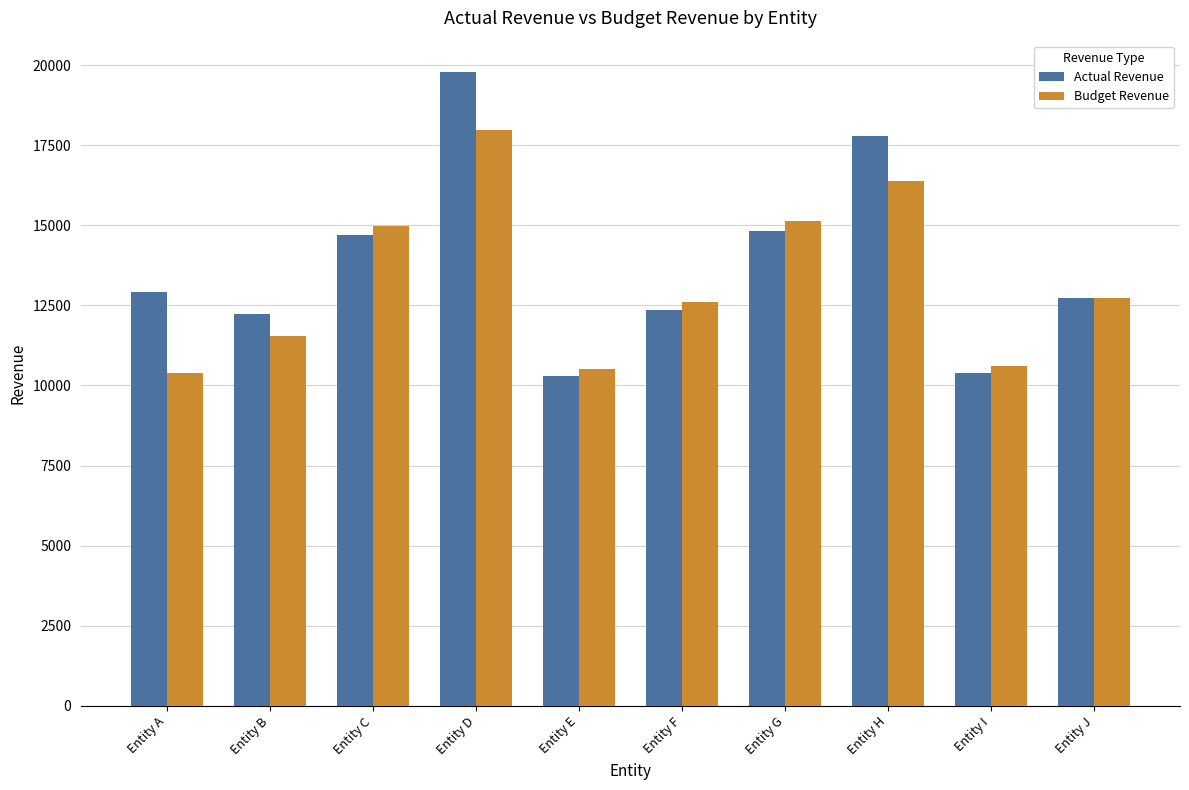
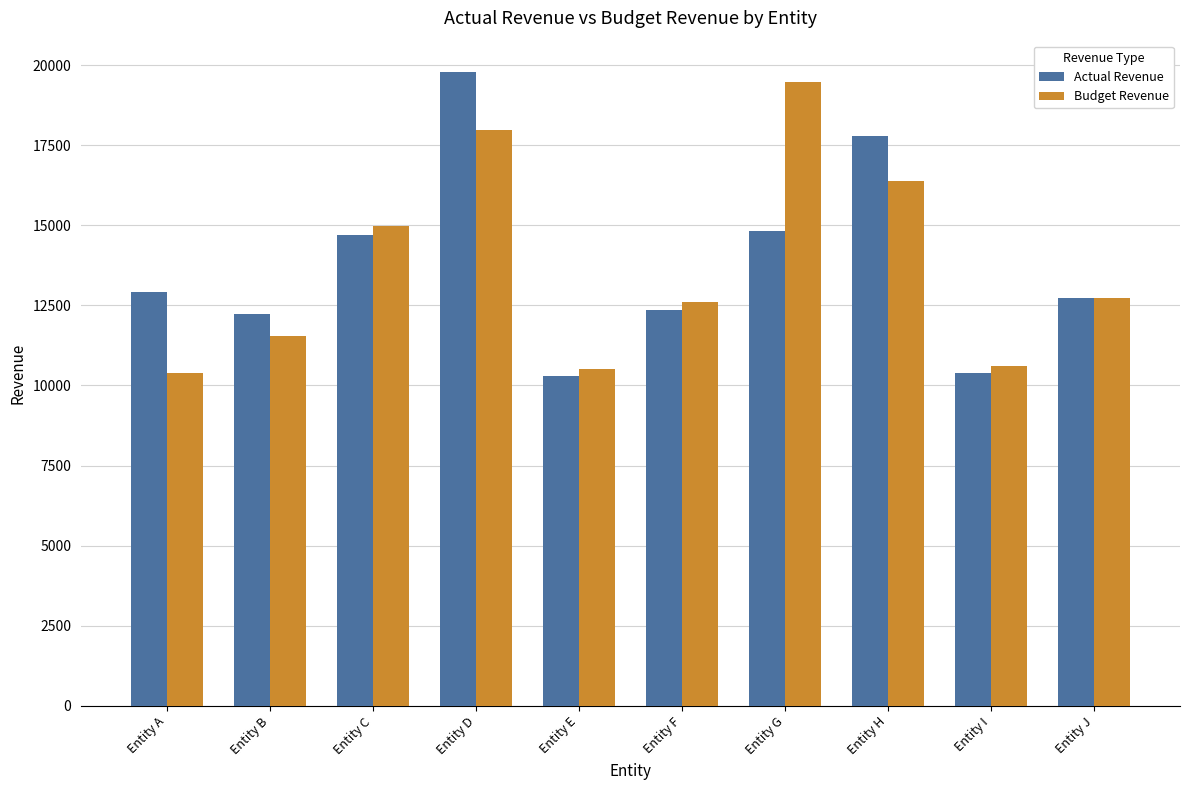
  {
    "Actual Revenue": {
      "Entity A": 12900,
      "Entity B": 12200,
      "Entity C": 14700,
      "Entity D": 19800,
      "Entity E": 10300,
      "Entity F": 12400,
      "Entity G": 14800,
      "Entity H": 17800,
      "Entity I": 10400,
      "Entity J": 12700
    },
    "Budget Revenue": {
      "Entity A": 10400,
      "Entity B": 11500,
      "Entity C": 15000,
      "Entity D": 18000,
      "Entity E": 10500,
      "Entity F": 12600,
-     "Entity G": 15100,
+     "Entity G": 19500,
      "Entity H": 16400,
      "Entity I": 10600,
      "Entity J": 12700
    }
  }
